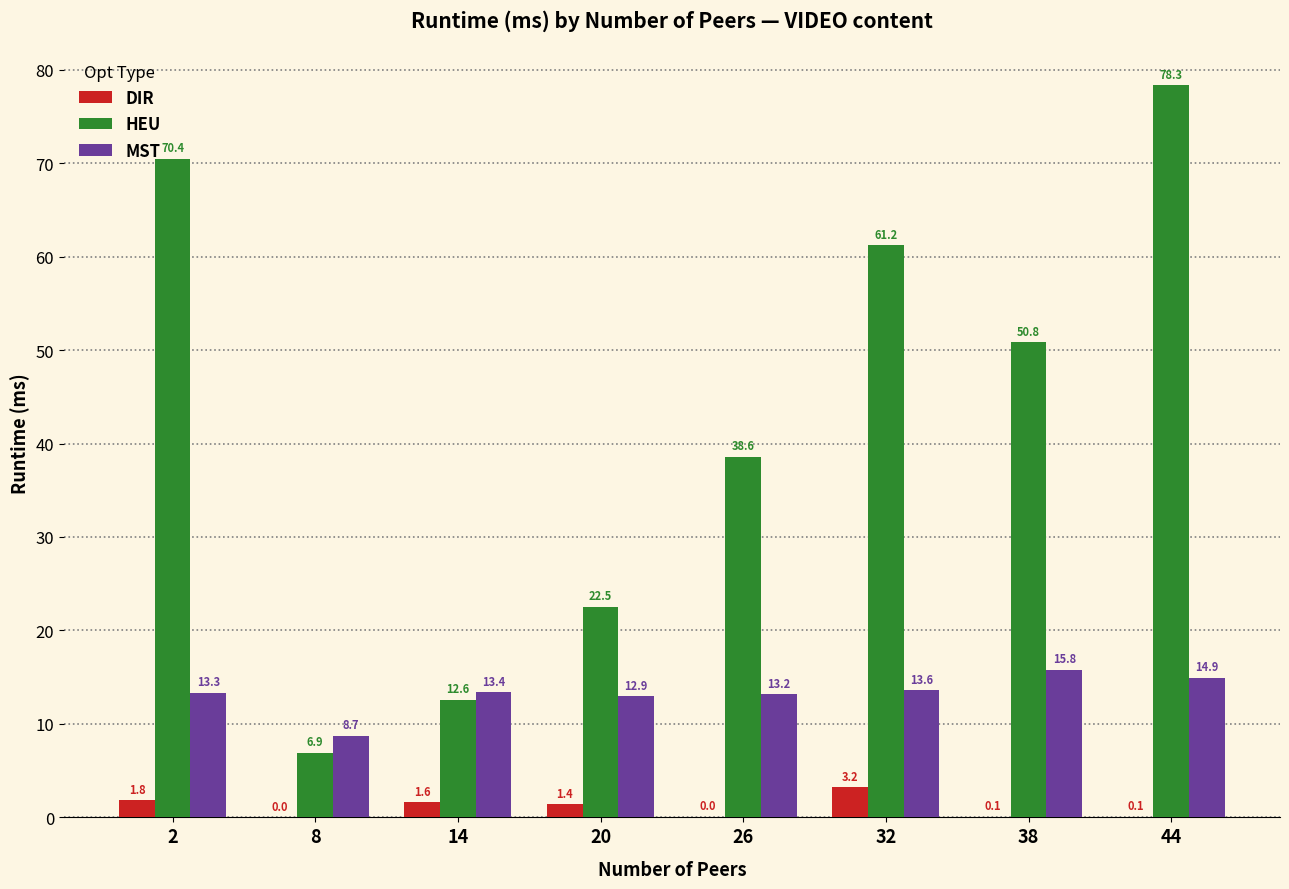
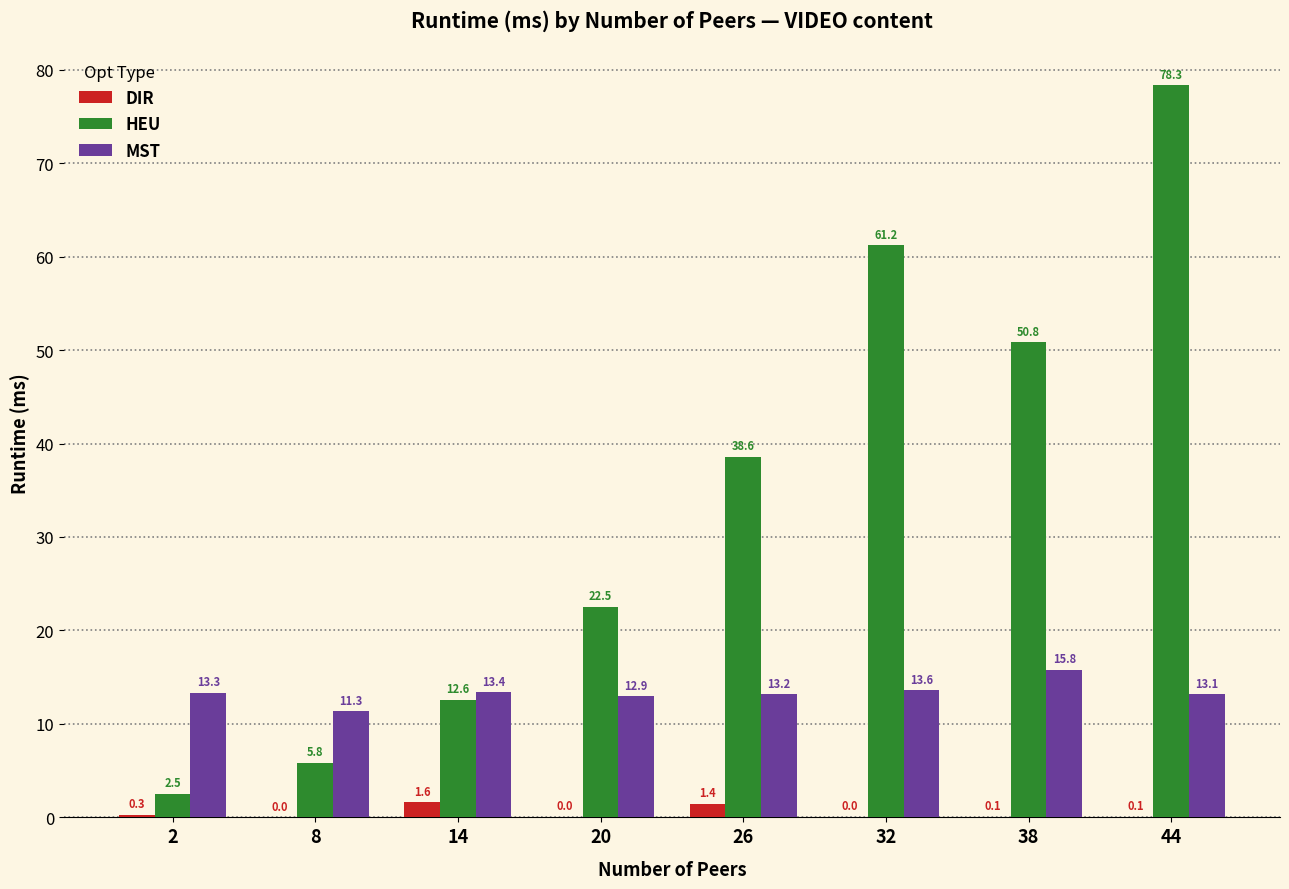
  {
    "DIR": {
-     "2": 1.8,
+     "2": 0.3,
      "8": 0.0,
      "14": 1.6,
-     "20": 1.4,
-     "26": 0.0,
-     "32": 3.2,
+     "20": 0.0,
+     "26": 1.4,
+     "32": 0.0,
      "38": 0.1,
      "44": 0.1
    },
    "HEU": {
-     "2": 70.4,
-     "8": 6.9,
+     "2": 2.5,
+     "8": 5.8,
      "14": 12.6,
      "20": 22.5,
      "26": 38.6,
      "32": 61.2,
      "38": 50.8,
      "44": 78.3
    },
    "MST": {
      "2": 13.3,
-     "8": 8.7,
+     "8": 11.3,
      "14": 13.4,
      "20": 12.9,
      "26": 13.2,
      "32": 13.6,
      "38": 15.8,
-     "44": 14.9
+     "44": 13.1
    }
  }
